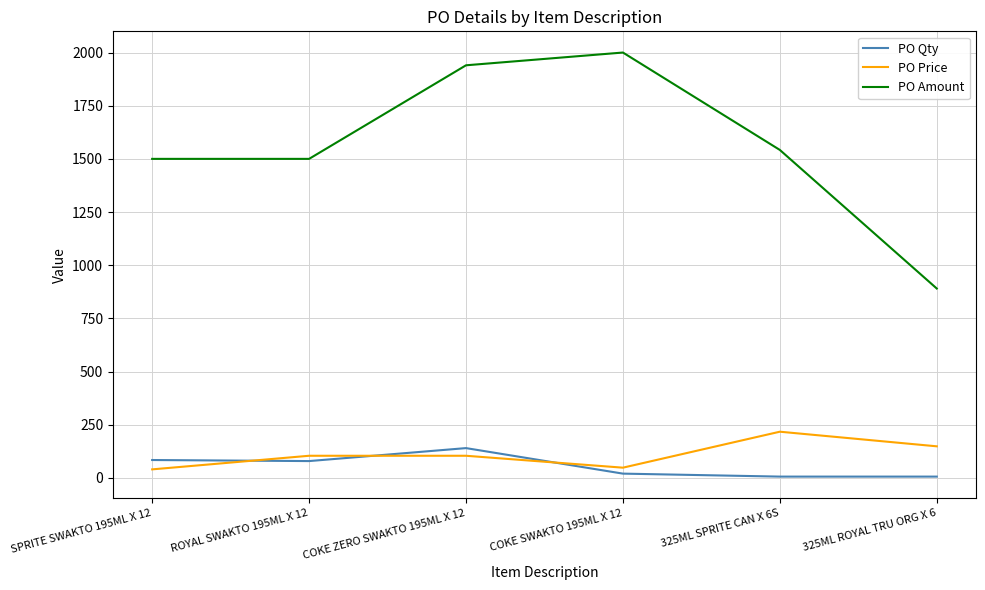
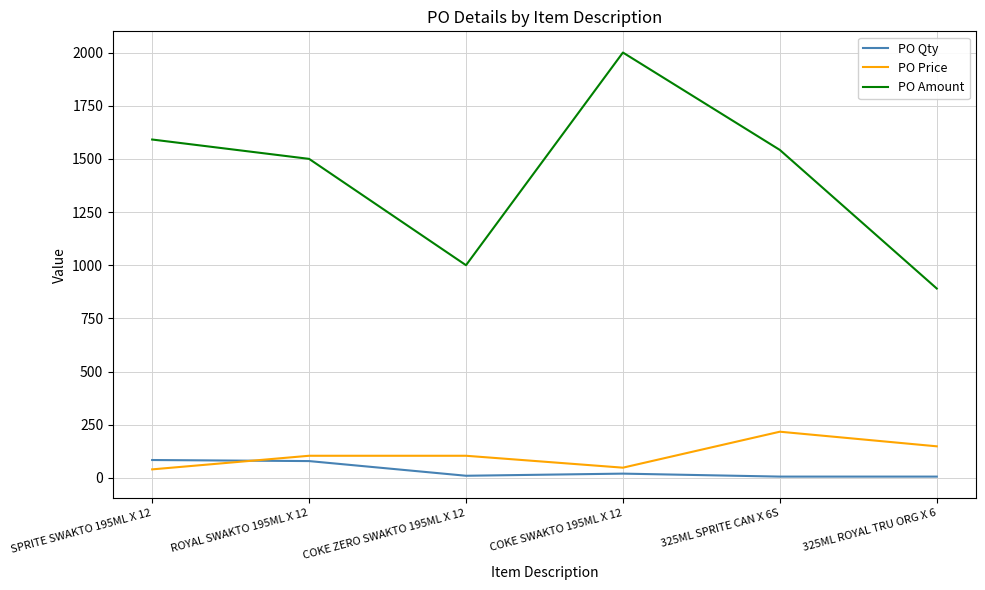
  {
    "PO Qty": {
      "SPRITE SWAKTO 195ML X 12": 80,
      "ROYAL SWAKTO 195ML X 12": 80,
-     "COKE ZERO SWAKTO 195ML X 12": 140,
+     "COKE ZERO SWAKTO 195ML X 12": 10,
      "COKE SWAKTO 195ML X 12": 20,
      "325ML SPRITE CAN X 6S": 10,
      "325ML ROYAL TRU ORG X 6": 10
    },
    "PO Price": {
      "SPRITE SWAKTO 195ML X 12": 40,
      "ROYAL SWAKTO 195ML X 12": 100,
      "COKE ZERO SWAKTO 195ML X 12": 100,
      "COKE SWAKTO 195ML X 12": 50,
      "325ML SPRITE CAN X 6S": 220,
      "325ML ROYAL TRU ORG X 6": 150
    },
    "PO Amount": {
-     "SPRITE SWAKTO 195ML X 12": 1500,
+     "SPRITE SWAKTO 195ML X 12": 1590,
      "ROYAL SWAKTO 195ML X 12": 1500,
-     "COKE ZERO SWAKTO 195ML X 12": 1940,
+     "COKE ZERO SWAKTO 195ML X 12": 1000,
      "COKE SWAKTO 195ML X 12": 2000,
      "325ML SPRITE CAN X 6S": 1540,
      "325ML ROYAL TRU ORG X 6": 890
    }
  }
